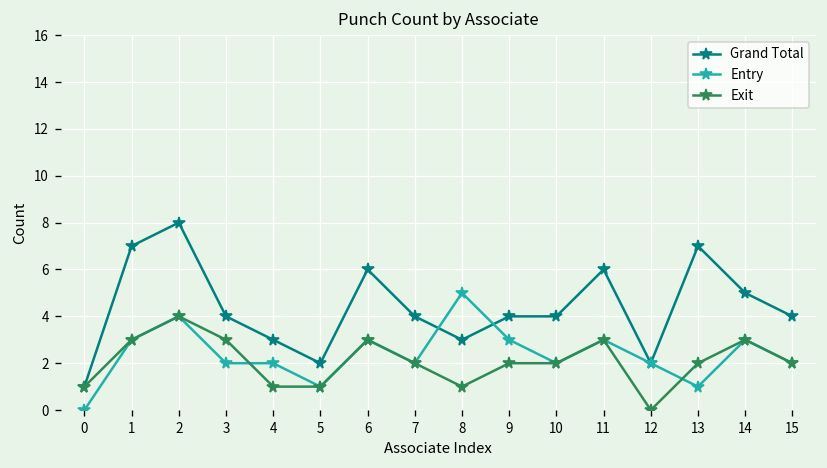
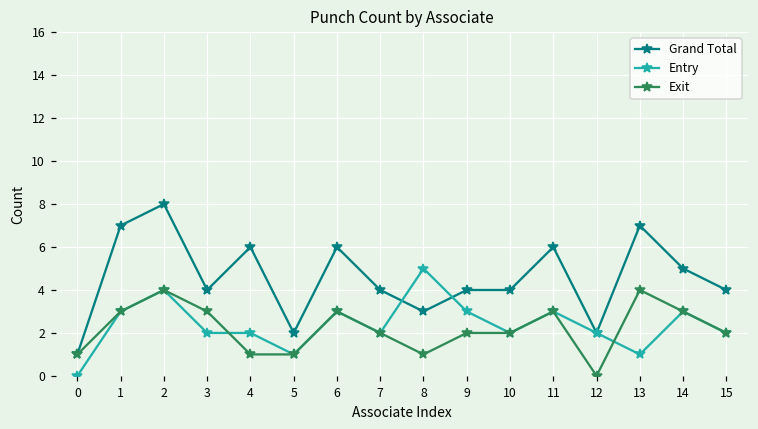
  {
    "Grand Total": {
      "1": 7,
      "2": 8,
      "3": 4,
-     "4": 3,
+     "4": 6,
      "5": 2,
      "6": 6,
      "7": 4,
      "8": 3,
      "9": 4,
      "10": 4,
      "11": 6,
      "13": 7,
      "14": 5,
      "15": 4
    },
    "Entry": {
      "0": 0,
      "3": 2,
      "4": 2,
      "8": 5,
      "9": 3,
      "13": 1
    },
    "Exit": {
      "3": 3,
      "4": 1,
      "8": 1,
      "9": 2,
      "12": 0,
-     "13": 2
+     "13": 4
    }
  }
